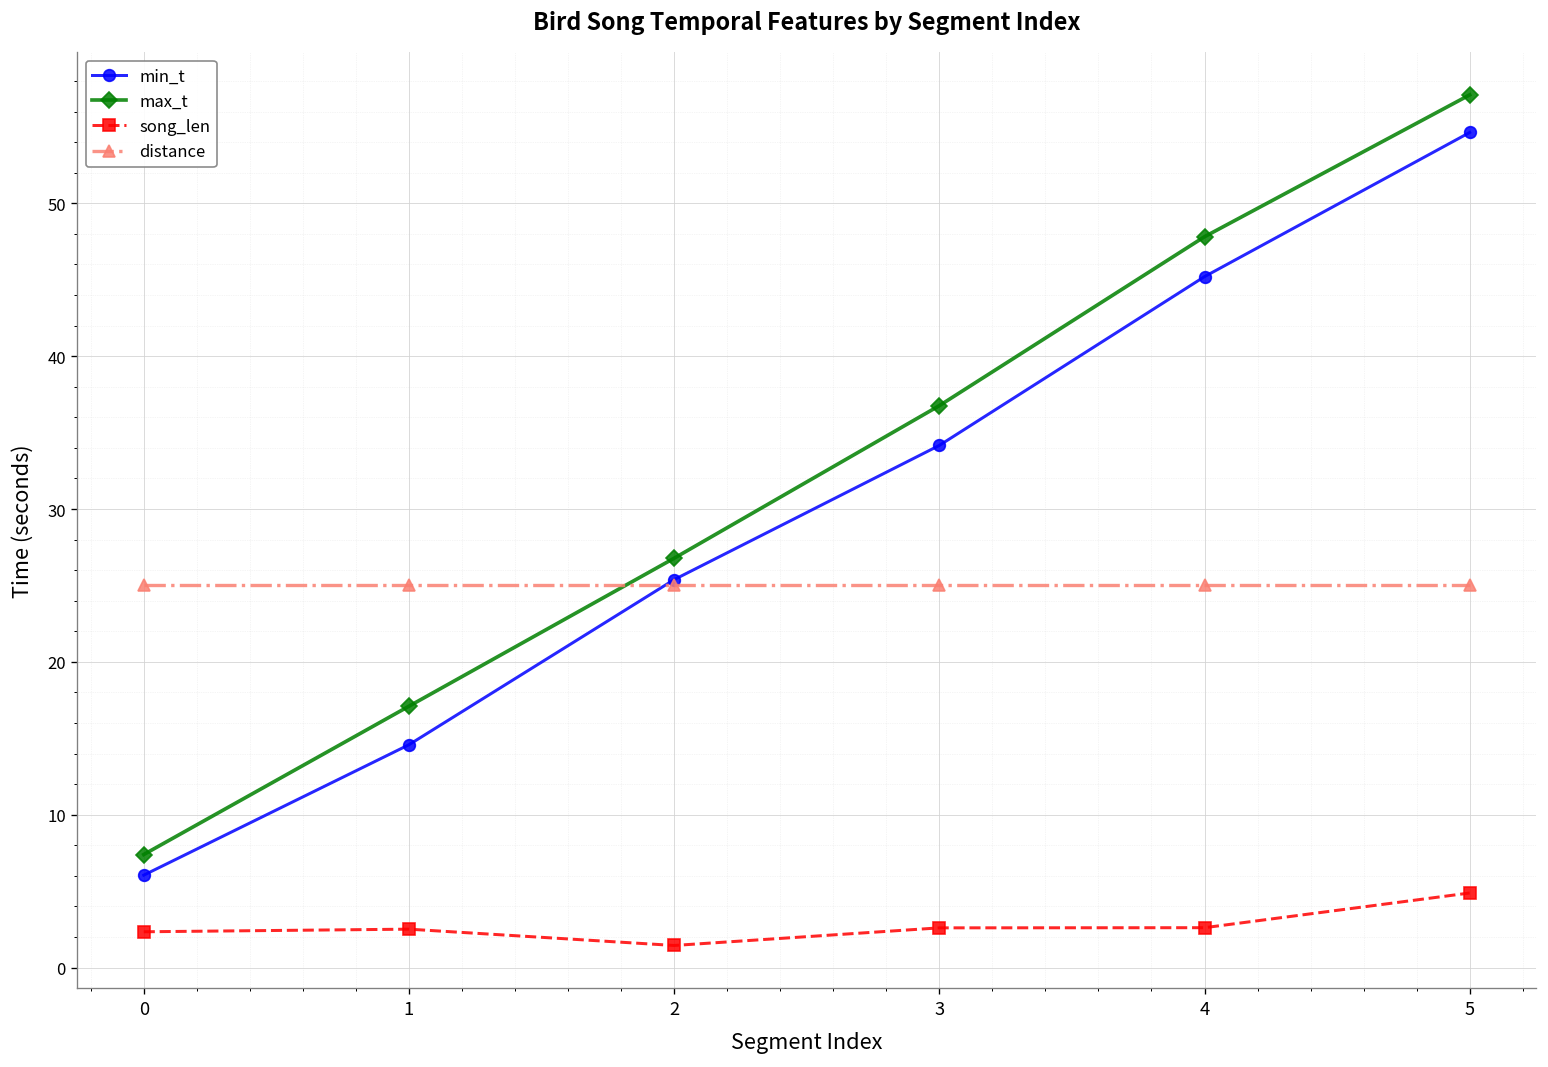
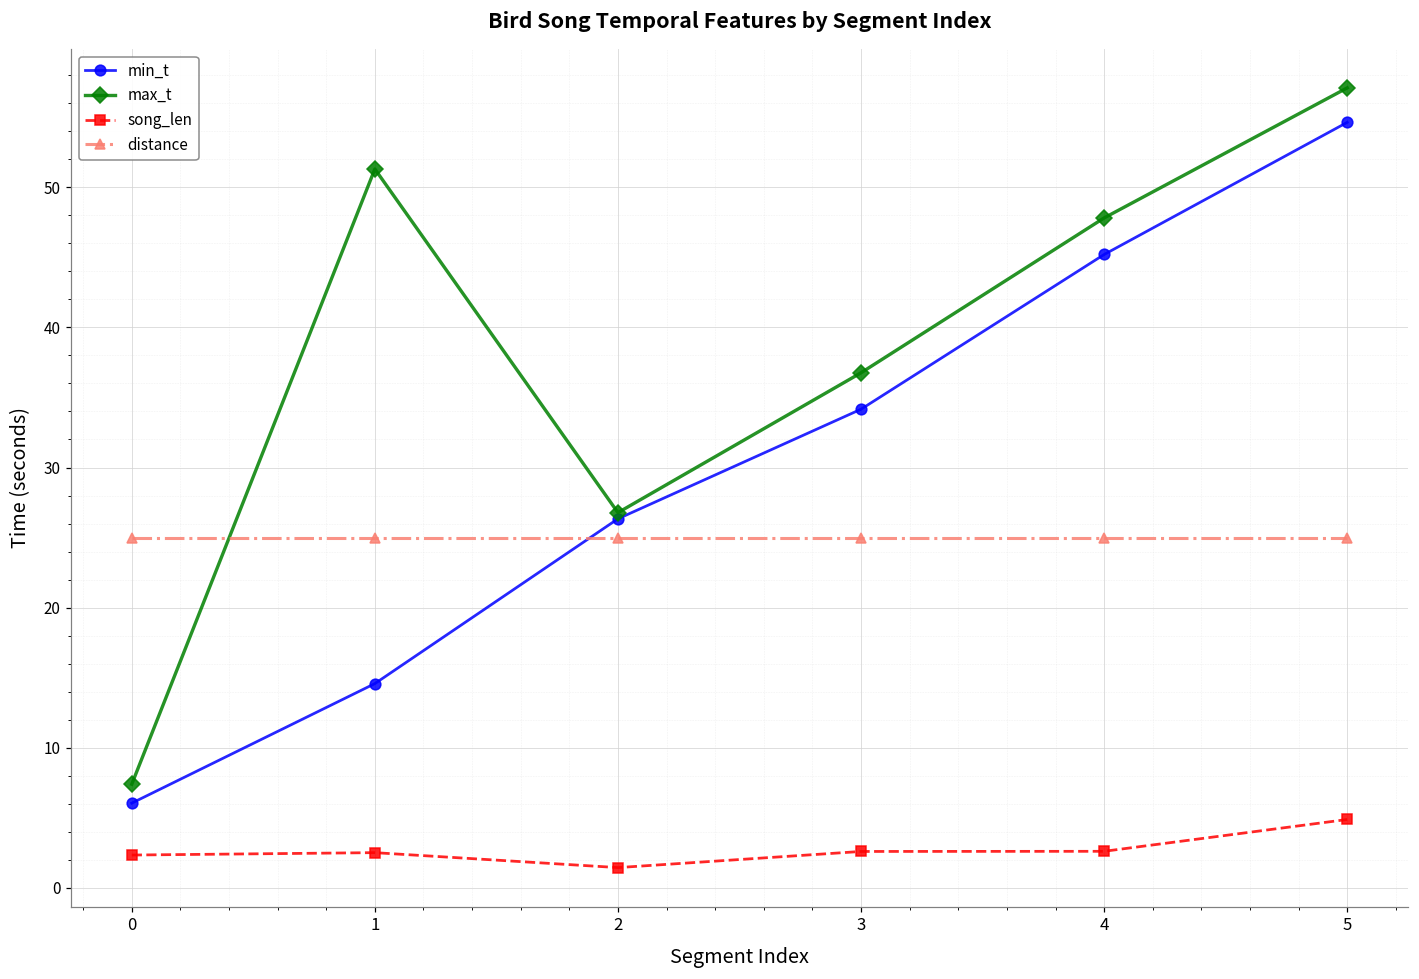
  {
    "min_t": {
      "0": 6.1,
      "1": 14.6,
-     "2": 25.4,
+     "2": 26.3,
      "3": 34.2,
      "4": 45.2,
      "5": 54.6
    },
    "max_t": {
      "0": 7.4,
-     "1": 17.1,
+     "1": 51.3,
      "2": 26.8,
      "3": 36.8,
      "4": 47.8,
      "5": 57.1
    },
    "song_len": {
      "0": 2.3,
      "1": 2.5,
      "2": 1.5,
      "3": 2.6,
      "4": 2.6,
      "5": 4.9
    },
    "distance": {
      "0": 25.0,
      "1": 25.0,
      "2": 25.0,
      "3": 25.0,
      "4": 25.0,
      "5": 25.0
    }
  }
